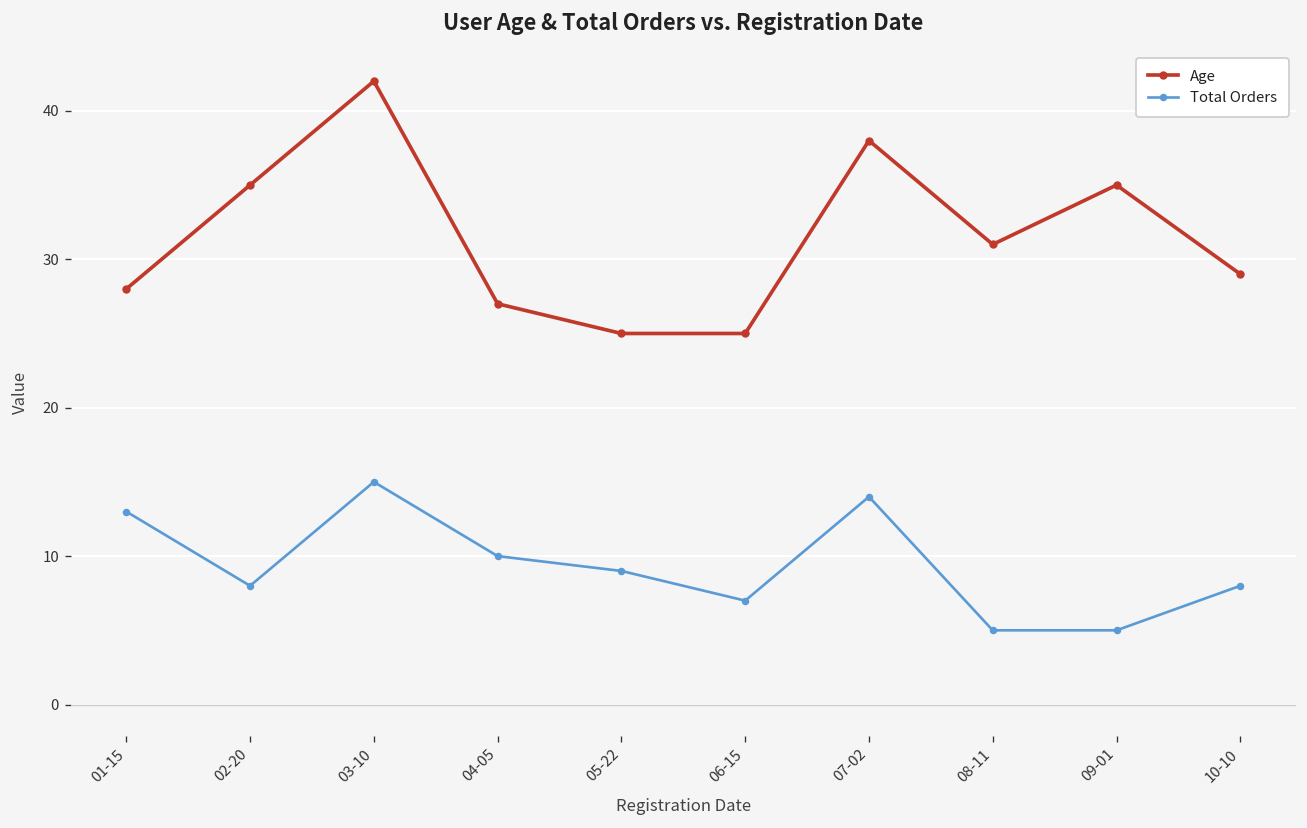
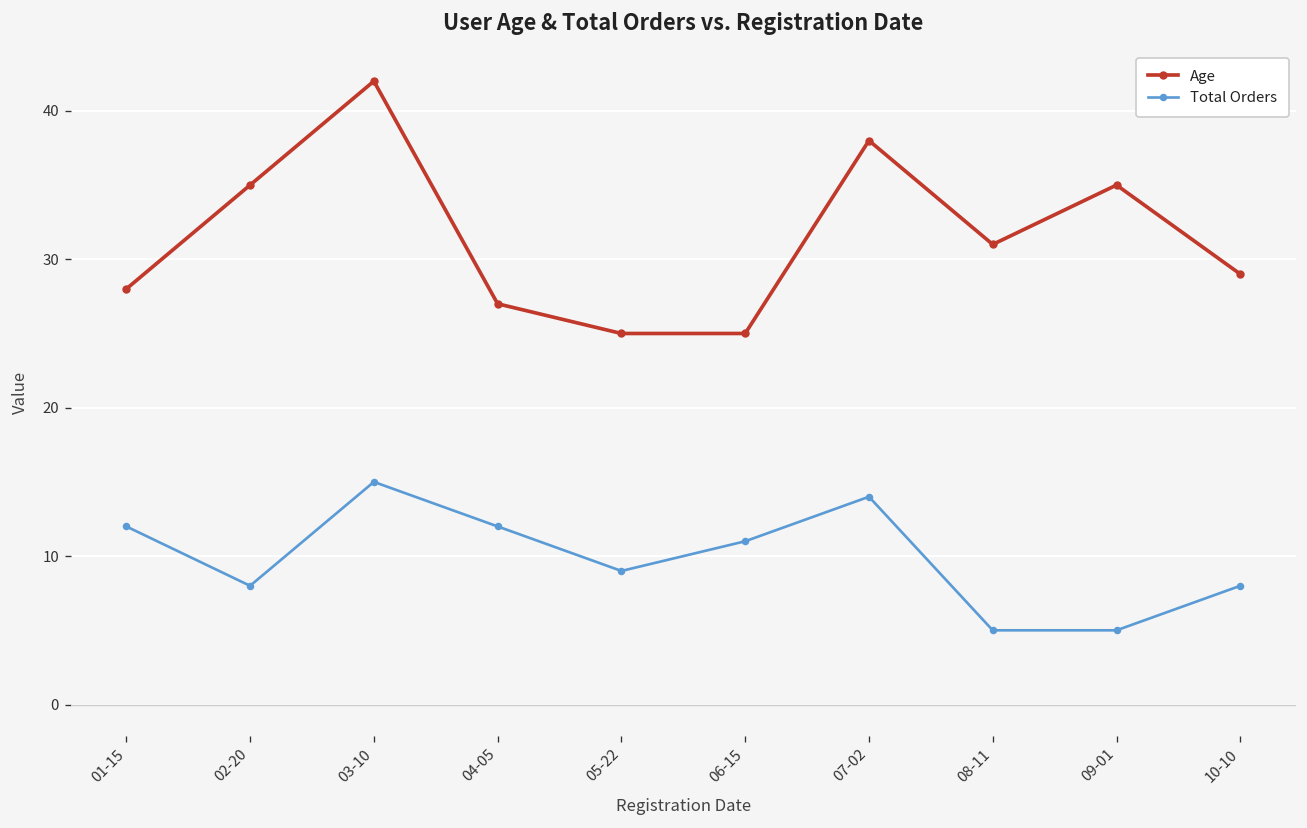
  {
    "Age": {
      "01-15": 28,
      "02-20": 35,
      "03-10": 42,
      "04-05": 27,
      "05-22": 25,
      "06-15": 25,
      "07-02": 38,
      "08-11": 31,
      "09-01": 35,
      "10-10": 29
    },
    "Total Orders": {
-     "01-15": 13,
+     "01-15": 12,
      "02-20": 8,
      "03-10": 15,
-     "04-05": 10,
+     "04-05": 12,
      "05-22": 9,
-     "06-15": 7,
+     "06-15": 11,
      "07-02": 14,
      "08-11": 5,
      "09-01": 5,
      "10-10": 8
    }
  }
